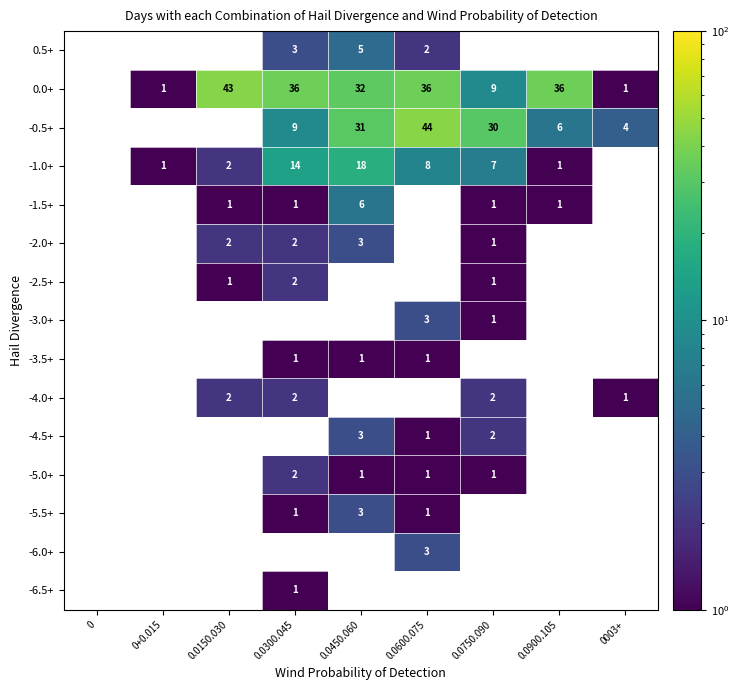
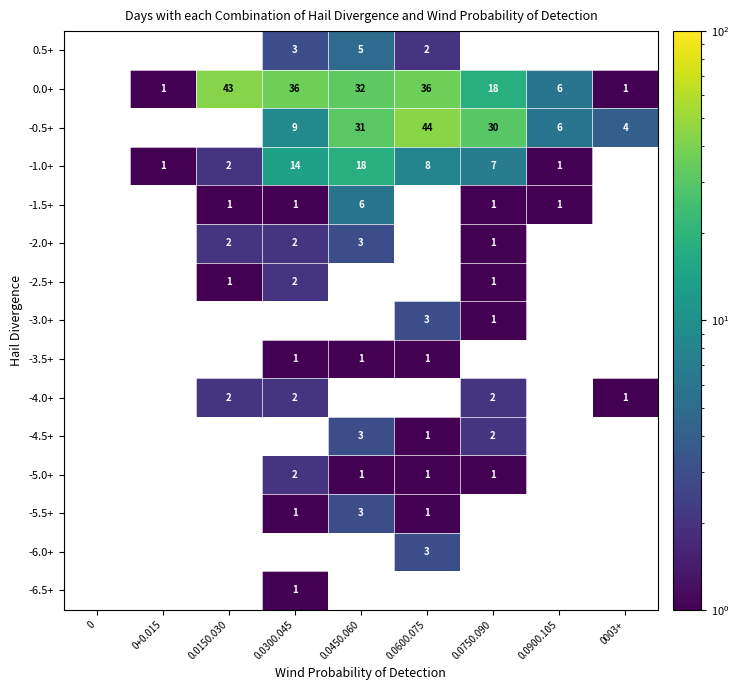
  {
    "0.5+": {
      "0.0300.045": 3,
      "0.0450.060": 5,
      "0.0600.075": 2
    },
    "0.0+": {
      "0+0.015": 1,
      "0.0150.030": 43,
      "0.0300.045": 36,
      "0.0450.060": 32,
      "0.0600.075": 36,
-     "0.0750.090": 9,
-     "0.0900.105": 36,
+     "0.0750.090": 18,
+     "0.0900.105": 6,
      "0003+": 1
    },
    "-0.5+": {
      "0.0300.045": 9,
      "0.0450.060": 31,
      "0.0600.075": 44,
      "0.0750.090": 30,
      "0.0900.105": 6,
      "0003+": 4
    },
    "-1.0+": {
      "0+0.015": 1,
      "0.0150.030": 2,
      "0.0300.045": 14,
      "0.0450.060": 18,
      "0.0600.075": 8,
      "0.0750.090": 7,
      "0.0900.105": 1
    },
    "-1.5+": {
      "0.0150.030": 1,
      "0.0300.045": 1,
      "0.0450.060": 6,
      "0.0750.090": 1,
      "0.0900.105": 1
    },
    "-2.0+": {
      "0.0150.030": 2,
      "0.0300.045": 2,
      "0.0450.060": 3,
      "0.0750.090": 1
    },
    "-2.5+": {
      "0.0150.030": 1,
      "0.0300.045": 2,
      "0.0750.090": 1
    },
    "-3.0+": {
      "0.0600.075": 3,
      "0.0750.090": 1
    },
    "-3.5+": {
      "0.0300.045": 1,
      "0.0450.060": 1,
      "0.0600.075": 1
    },
    "-4.0+": {
      "0.0150.030": 2,
      "0.0300.045": 2,
      "0.0750.090": 2,
      "0003+": 1
    },
    "-4.5+": {
      "0.0450.060": 3,
      "0.0600.075": 1,
      "0.0750.090": 2
    },
    "-5.0+": {
      "0.0300.045": 2,
      "0.0450.060": 1,
      "0.0600.075": 1,
      "0.0750.090": 1
    },
    "-5.5+": {
      "0.0300.045": 1,
      "0.0450.060": 3,
      "0.0600.075": 1
    },
    "-6.0+": {
      "0.0600.075": 3
    },
    "-6.5+": {
      "0.0300.045": 1
    }
  }
